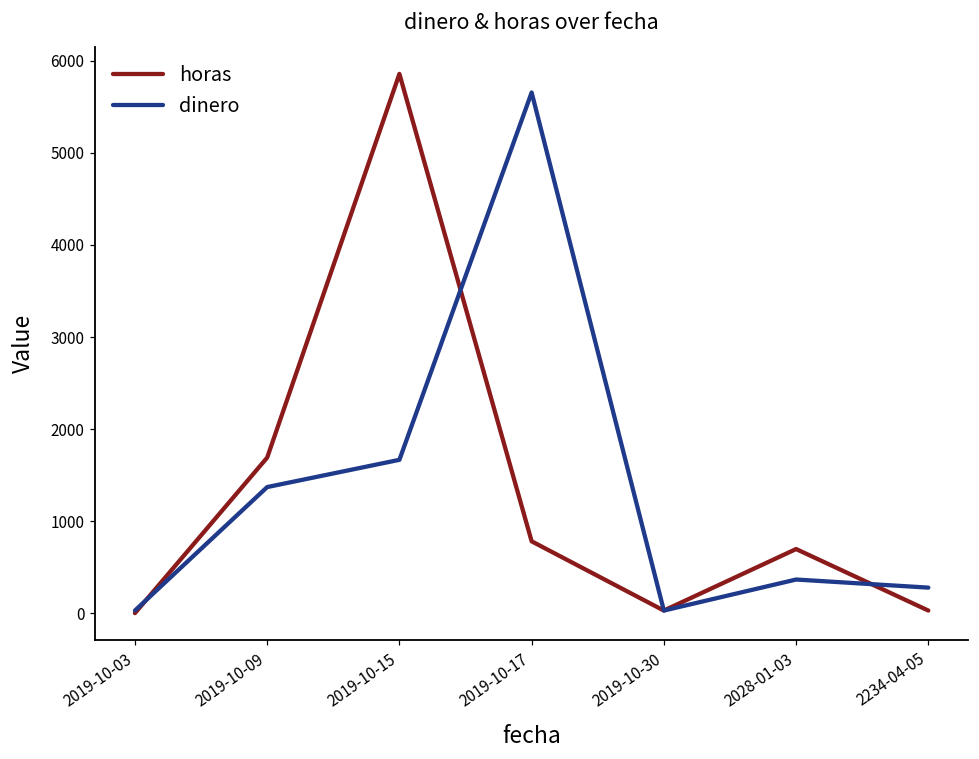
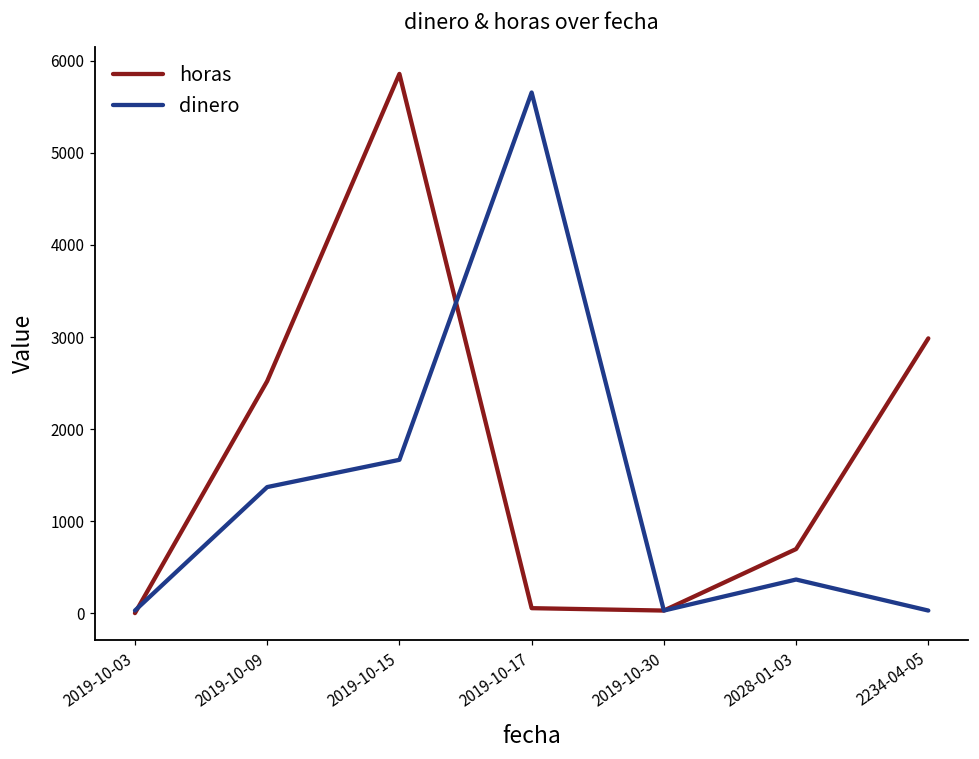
  {
    "horas": {
-     "2019-10-09": 1700,
+     "2019-10-09": 2500,
      "2019-10-15": 5900,
-     "2019-10-17": 800,
+     "2019-10-17": 100,
      "2028-01-03": 700,
-     "2234-04-05": 0
+     "2234-04-05": 3000
    },
    "dinero": {
      "2019-10-09": 1400,
      "2019-10-15": 1700,
      "2019-10-17": 5700,
      "2028-01-03": 400,
-     "2234-04-05": 300
+     "2234-04-05": 0
    }
  }
